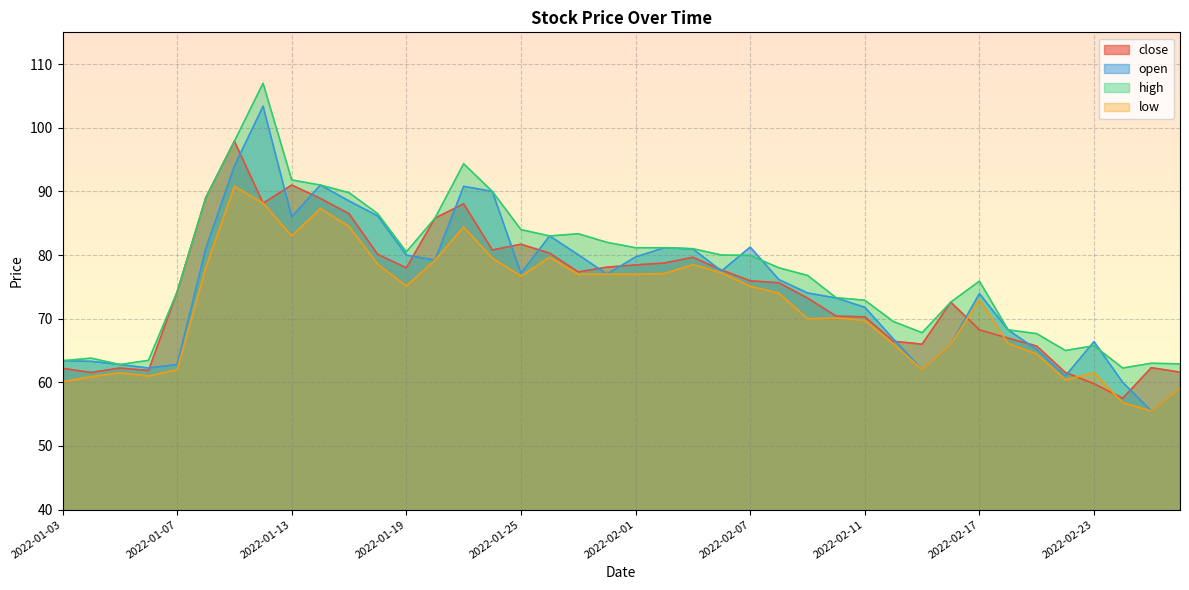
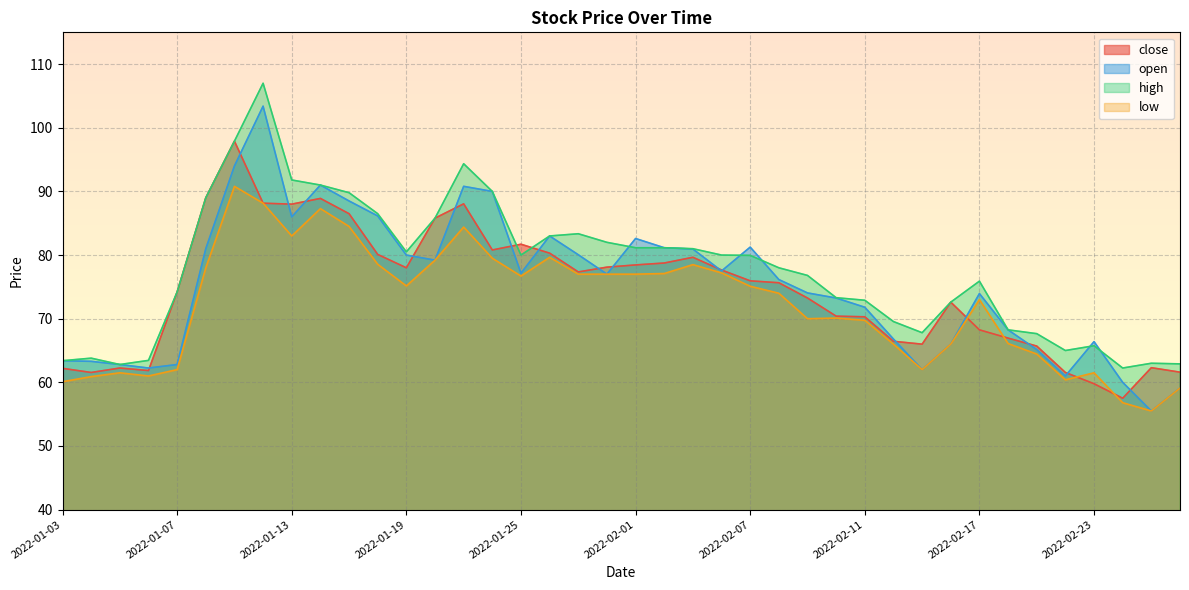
  {
    "close": {
      "2022-01-03": 62,
-     "2022-01-13": 91,
+     "2022-01-13": 88,
      "2022-01-19": 78,
      "2022-01-25": 82,
      "2022-02-01": 78,
      "2022-02-07": 76,
      "2022-02-11": 70,
      "2022-02-17": 68,
      "2022-02-23": 60
    },
    "open": {
      "2022-01-07": 63,
      "2022-01-13": 86,
      "2022-01-19": 80,
      "2022-01-25": 77,
-     "2022-02-01": 80,
+     "2022-02-01": 83,
      "2022-02-07": 81,
      "2022-02-11": 72,
      "2022-02-17": 74,
      "2022-02-23": 66
    },
    "high": {
      "2022-01-13": 92,
      "2022-01-19": 81,
-     "2022-01-25": 84,
+     "2022-01-25": 80,
      "2022-02-01": 81,
      "2022-02-07": 80,
      "2022-02-11": 73,
      "2022-02-17": 76,
      "2022-02-23": 66
    },
    "low": {
      "2022-01-03": 60,
      "2022-01-07": 62,
      "2022-01-13": 83,
      "2022-01-19": 75,
      "2022-01-25": 77,
      "2022-02-01": 77,
      "2022-02-07": 75,
      "2022-02-11": 70,
      "2022-02-17": 73,
      "2022-02-23": 62
    }
  }
